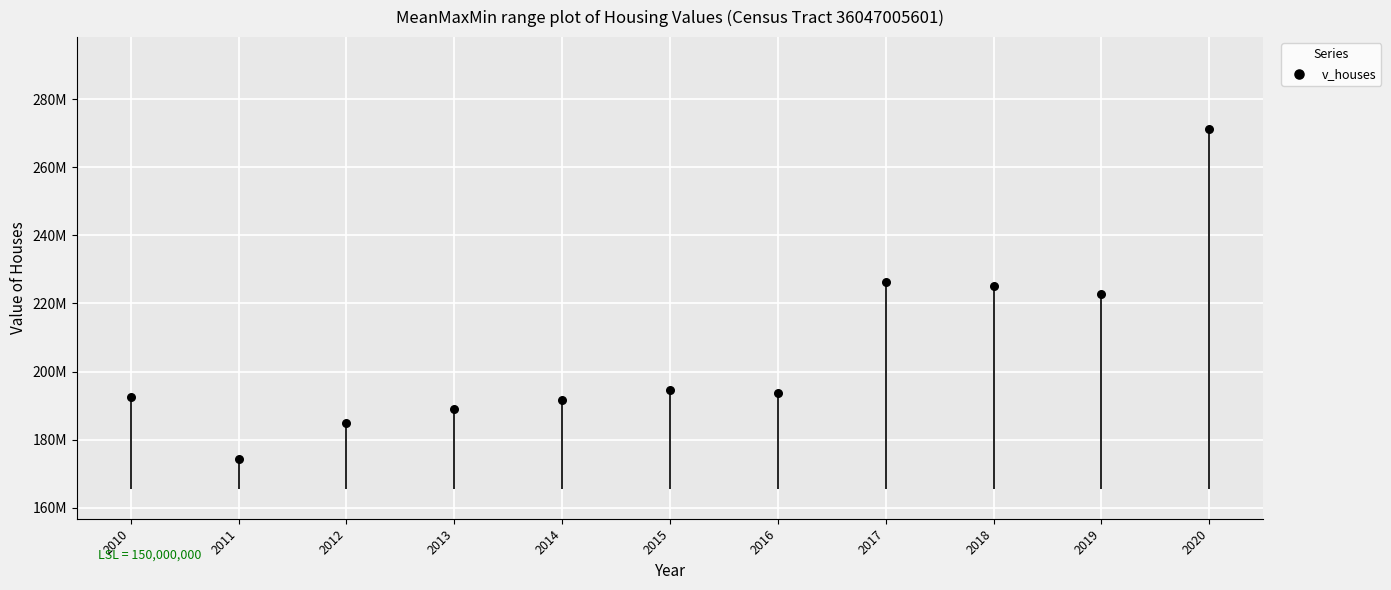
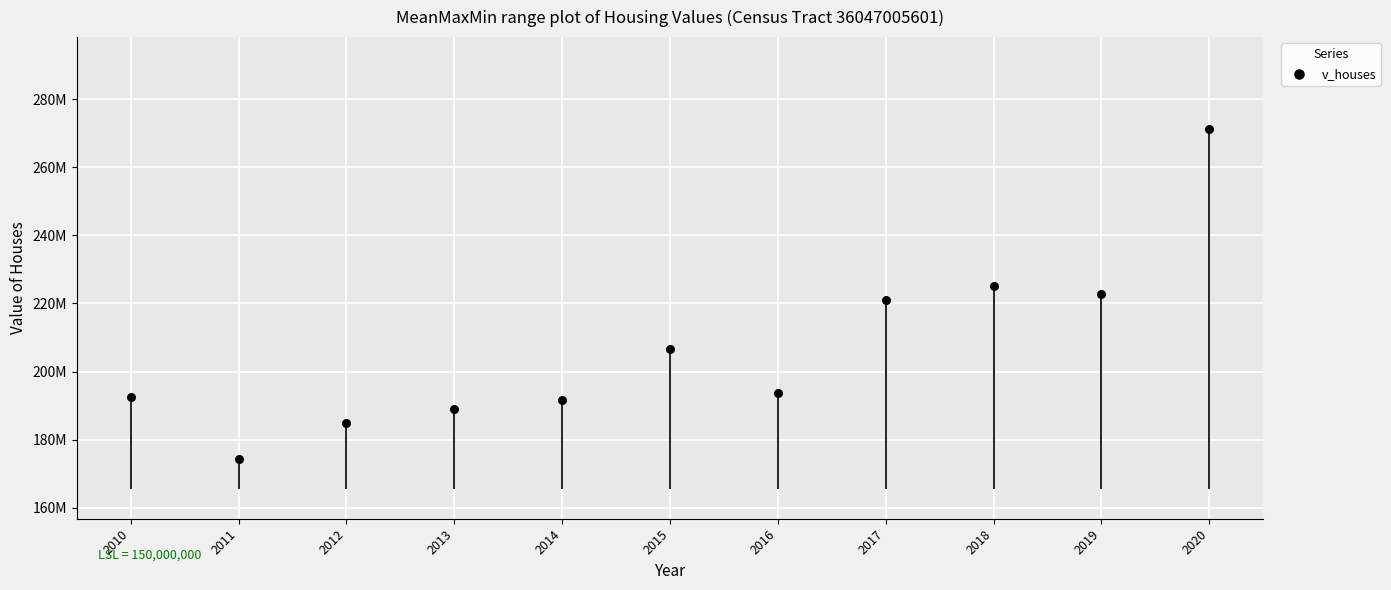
  {
-   "2015": 195000000,
-   "2017": 226000000
+   "2015": 207000000,
+   "2017": 221000000
  }
